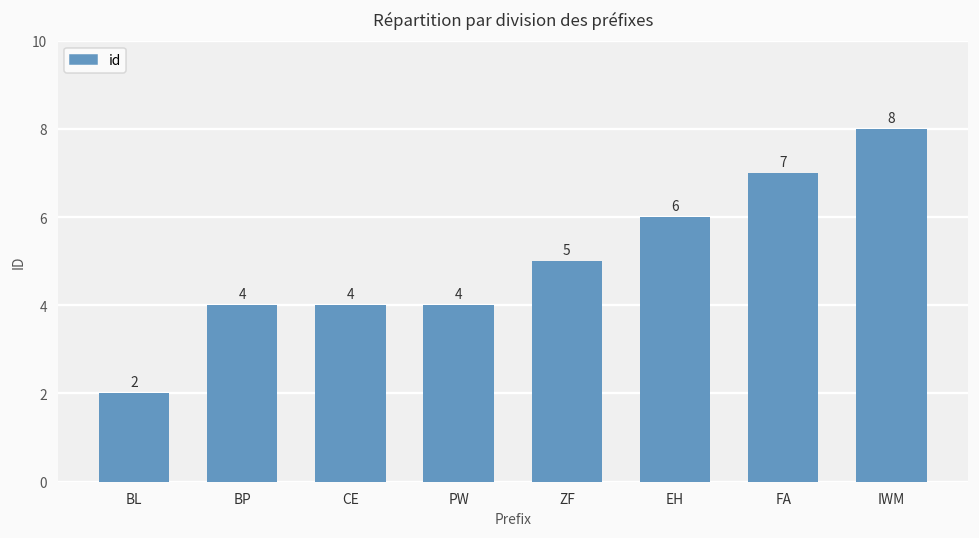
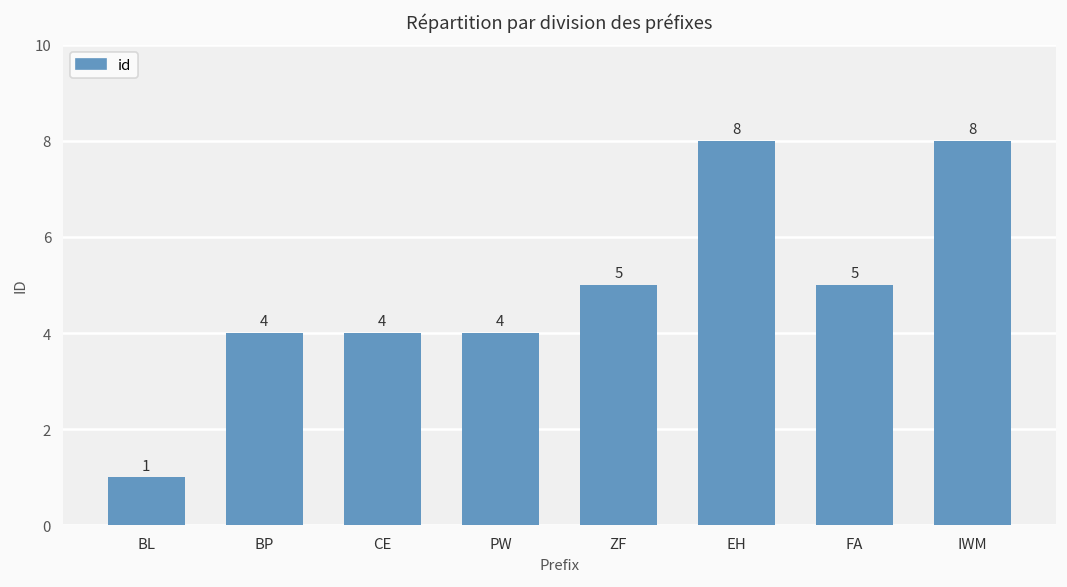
  {
-   "BL": 2,
+   "BL": 1,
    "BP": 4,
    "CE": 4,
    "PW": 4,
    "ZF": 5,
-   "EH": 6,
-   "FA": 7,
+   "EH": 8,
+   "FA": 5,
    "IWM": 8
  }
